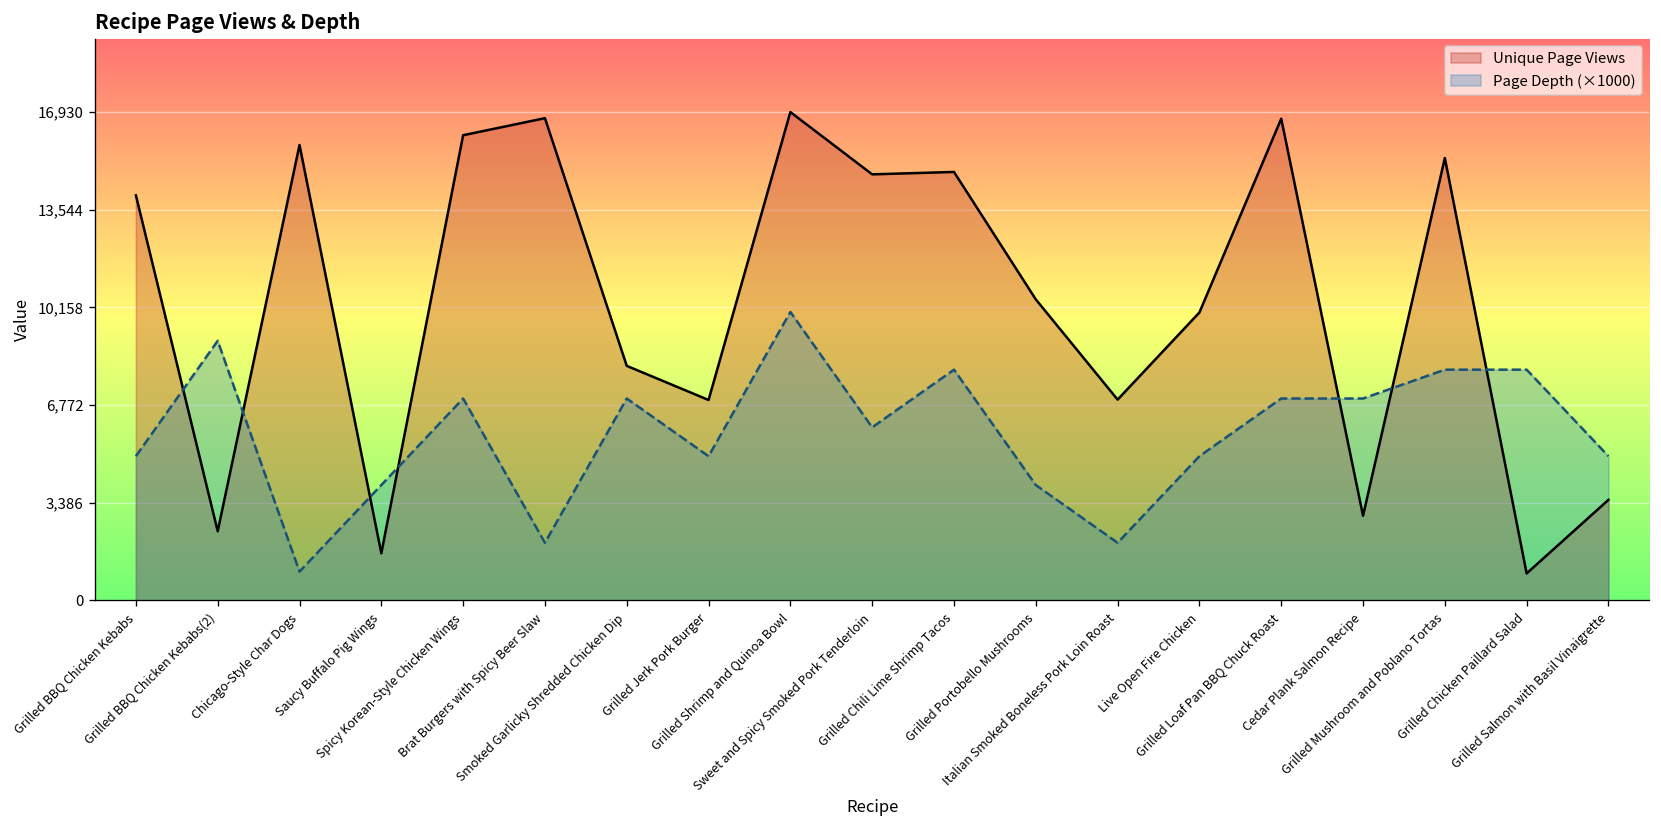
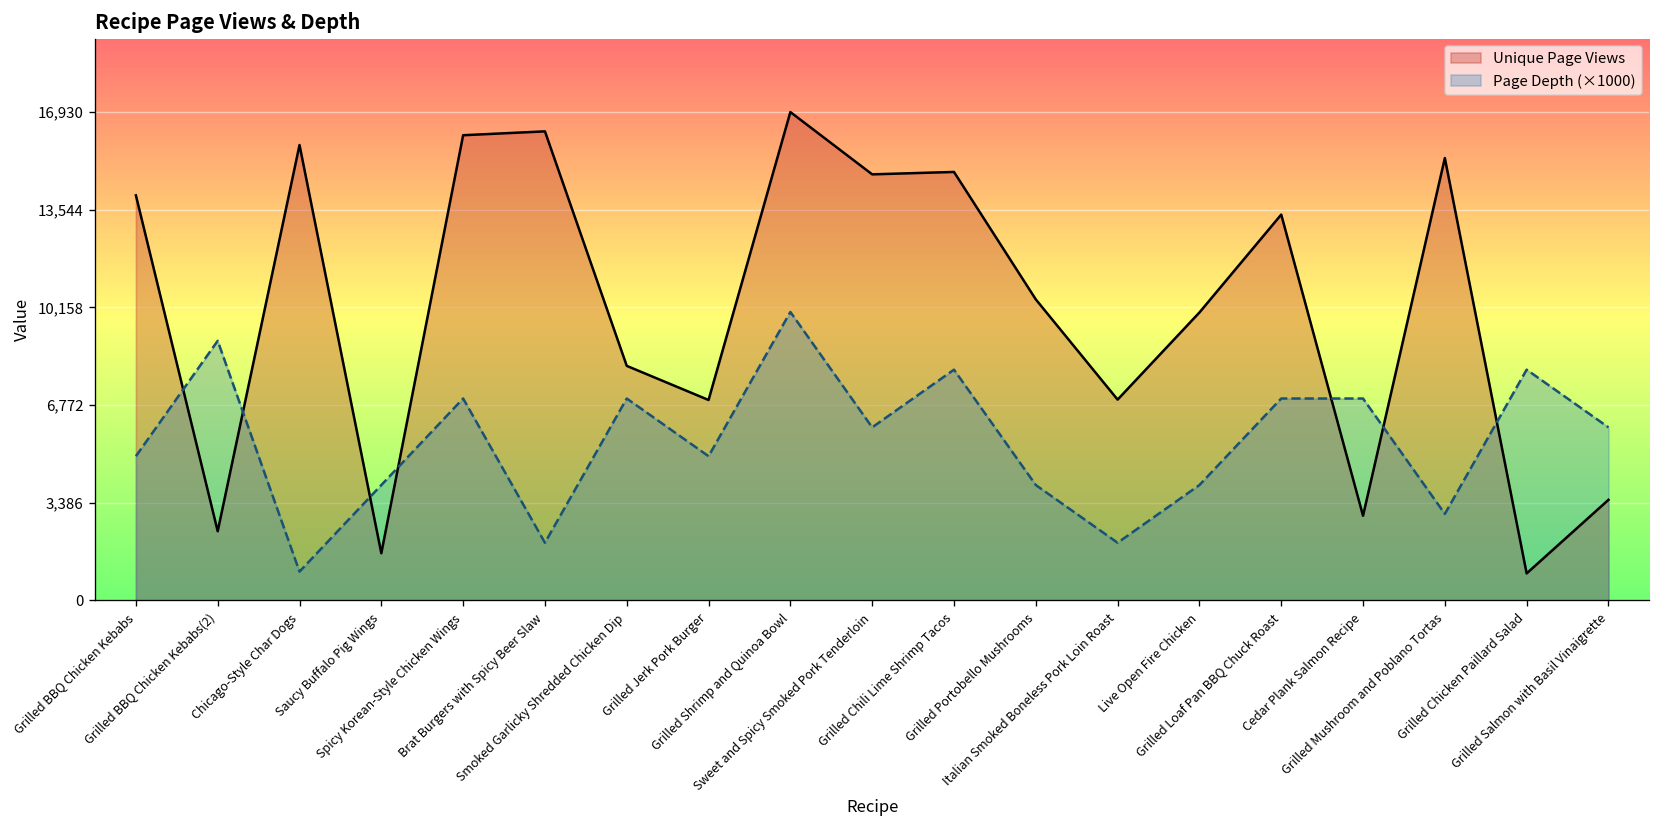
  {
    "Unique Page Views": {
      "Grilled BBQ Chicken Kebabs": "14,000",
      "Grilled BBQ Chicken Kebabs(2)": "2,400",
      "Chicago-Style Char Dogs": "15,800",
      "Saucy Buffalo Pig Wings": "1,600",
      "Spicy Korean-Style Chicken Wings": "16,100",
-     "Brat Burgers with Spicy Beer Slaw": "16,700",
+     "Brat Burgers with Spicy Beer Slaw": "16,300",
      "Smoked Garlicky Shredded Chicken Dip": "8,100",
      "Grilled Jerk Pork Burger": "6,900",
      "Grilled Shrimp and Quinoa Bowl": "16,900",
      "Sweet and Spicy Smoked Pork Tenderloin": "14,800",
      "Grilled Chili Lime Shrimp Tacos": "14,900",
      "Grilled Portobello Mushrooms": "10,400",
      "Italian Smoked Boneless Pork Loin Roast": "7,000",
      "Live Open Fire Chicken": "10,000",
-     "Grilled Loaf Pan BBQ Chuck Roast": "16,700",
+     "Grilled Loaf Pan BBQ Chuck Roast": "13,400",
      "Cedar Plank Salmon Recipe": "2,900",
      "Grilled Mushroom and Poblano Tortas": "15,300",
      "Grilled Chicken Paillard Salad": "900",
      "Grilled Salmon with Basil Vinaigrette": "3,500"
    },
    "Page Depth (×1000)": {
      "Grilled BBQ Chicken Kebabs": "5,000",
      "Grilled BBQ Chicken Kebabs(2)": "9,000",
      "Chicago-Style Char Dogs": "1,000",
      "Saucy Buffalo Pig Wings": "4,000",
      "Spicy Korean-Style Chicken Wings": "7,000",
      "Brat Burgers with Spicy Beer Slaw": "2,000",
      "Smoked Garlicky Shredded Chicken Dip": "7,000",
      "Grilled Jerk Pork Burger": "5,000",
      "Grilled Shrimp and Quinoa Bowl": "10,000",
      "Sweet and Spicy Smoked Pork Tenderloin": "6,000",
      "Grilled Chili Lime Shrimp Tacos": "8,000",
      "Grilled Portobello Mushrooms": "4,000",
      "Italian Smoked Boneless Pork Loin Roast": "2,000",
-     "Live Open Fire Chicken": "5,000",
+     "Live Open Fire Chicken": "4,000",
      "Grilled Loaf Pan BBQ Chuck Roast": "7,000",
      "Cedar Plank Salmon Recipe": "7,000",
-     "Grilled Mushroom and Poblano Tortas": "8,000",
+     "Grilled Mushroom and Poblano Tortas": "3,000",
      "Grilled Chicken Paillard Salad": "8,000",
-     "Grilled Salmon with Basil Vinaigrette": "5,000"
+     "Grilled Salmon with Basil Vinaigrette": "6,000"
    }
  }
